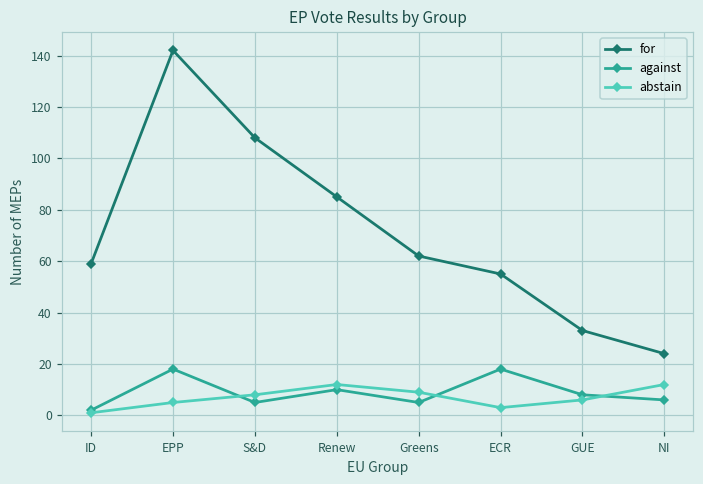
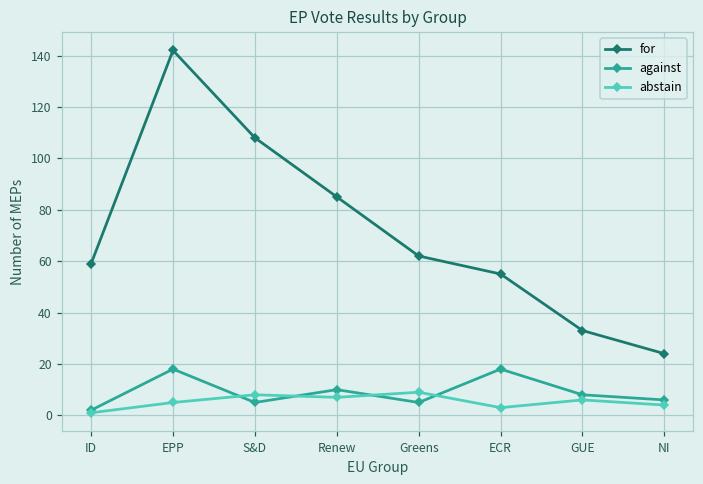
  {
    "for": {
      "ID": 59,
      "EPP": 142,
      "S&D": 108,
      "Renew": 85,
      "Greens": 62,
      "ECR": 55,
      "GUE": 33,
      "NI": 24
    },
    "against": {
      "EPP": 18,
      "S&D": 5,
      "Renew": 10,
      "Greens": 5,
      "ECR": 18,
      "GUE": 8,
      "NI": 6
    },
    "abstain": {
      "EPP": 5,
      "S&D": 8,
-     "Renew": 12,
+     "Renew": 7,
      "Greens": 9,
      "ECR": 3,
      "GUE": 6,
-     "NI": 12
+     "NI": 4
    }
  }
